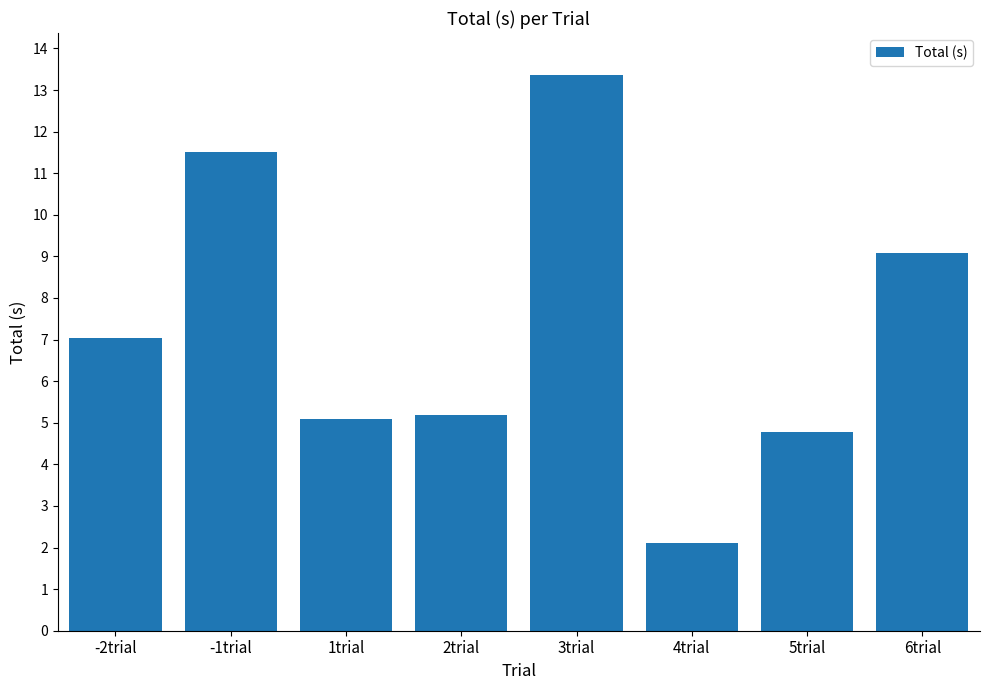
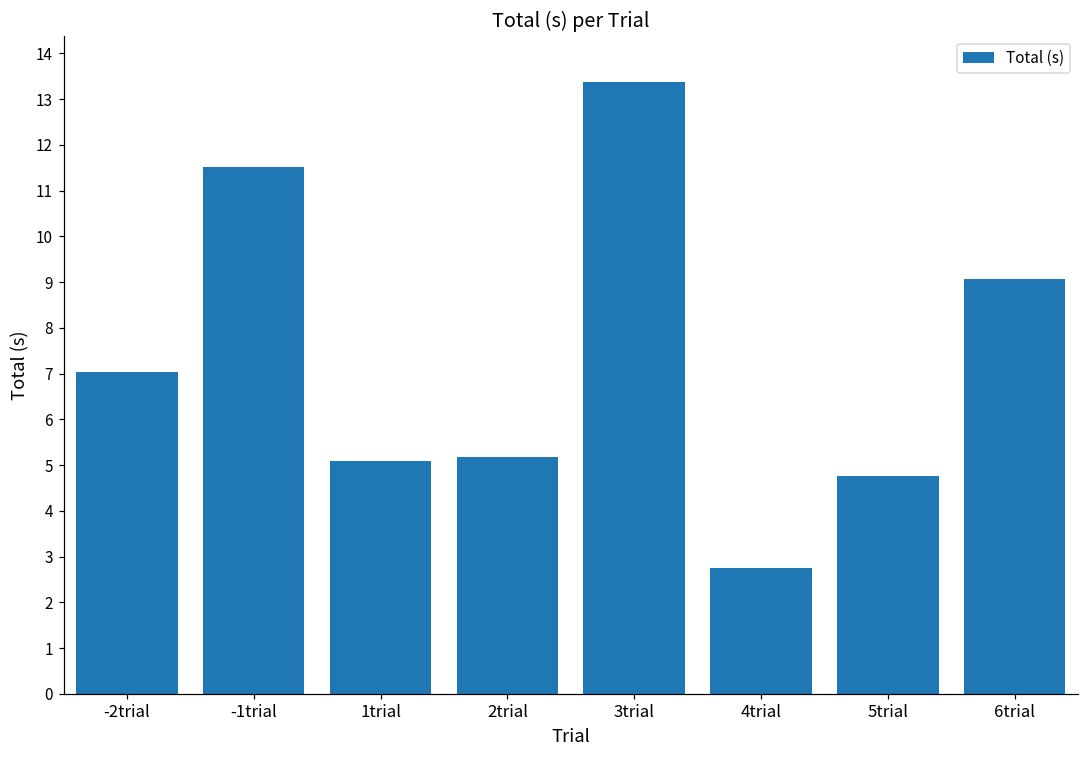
  {
    "-2trial": 7.0,
    "-1trial": 11.5,
    "1trial": 5.1,
    "2trial": 5.2,
    "3trial": 13.4,
-   "4trial": 2.1,
+   "4trial": 2.7,
    "5trial": 4.8,
    "6trial": 9.1
  }
